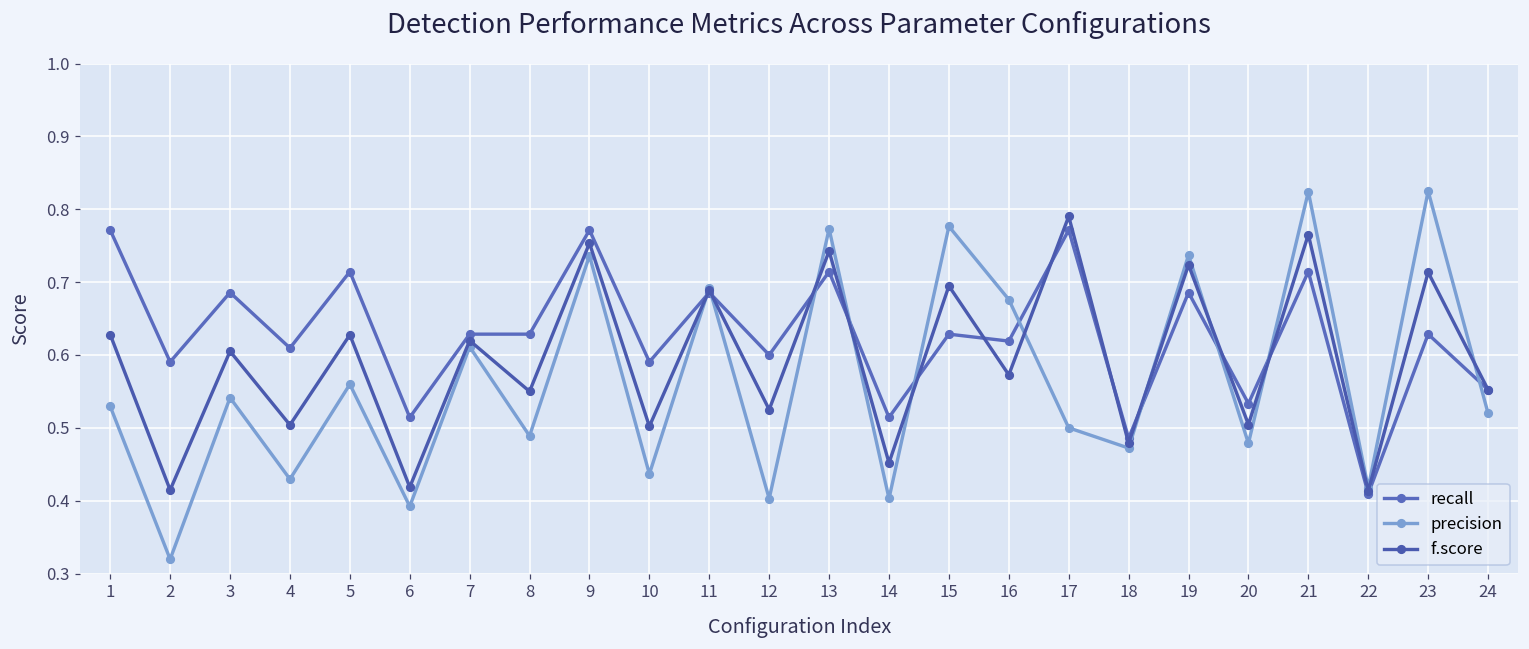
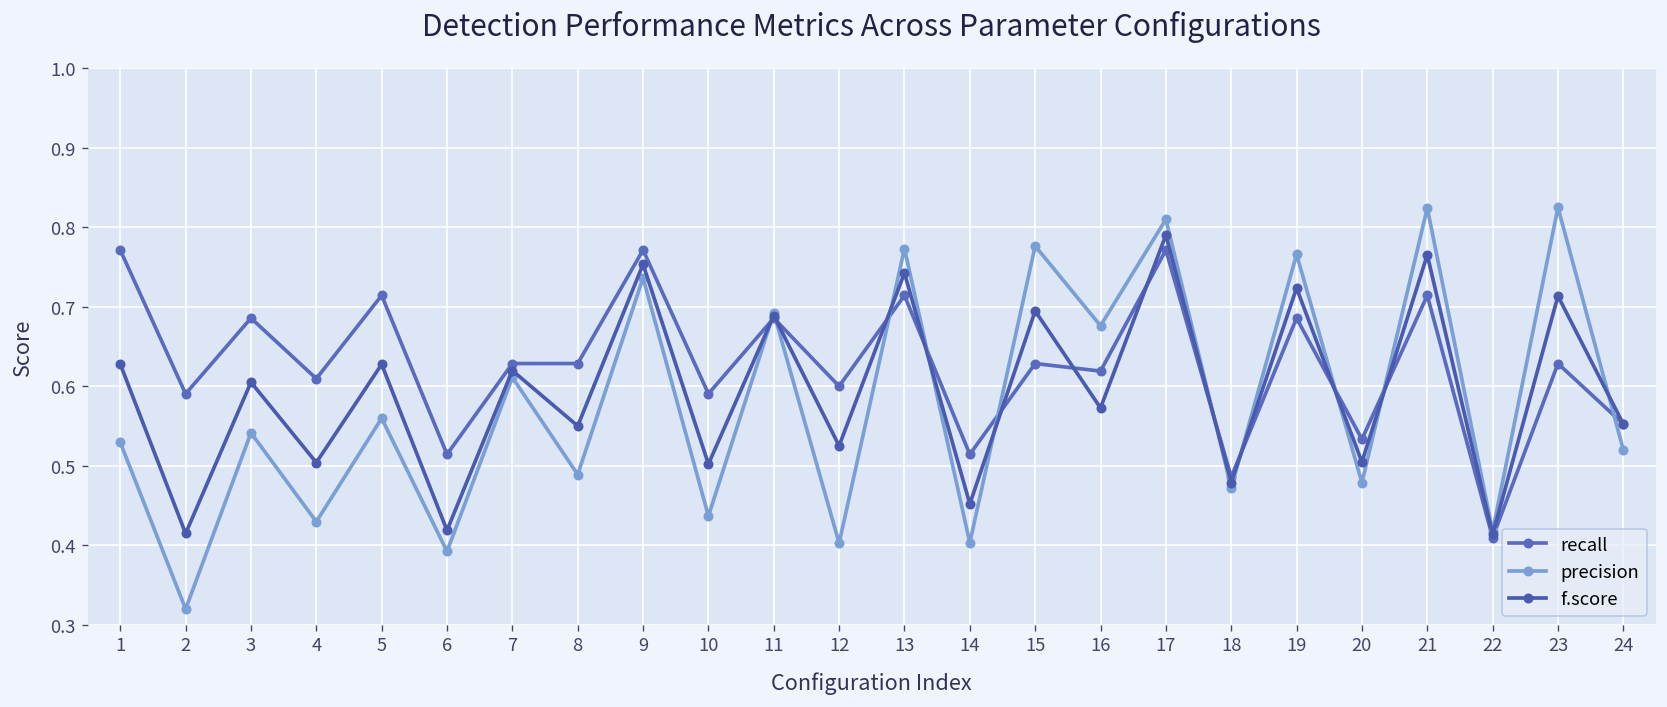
  {
    "precision": {
      "1": 0.53,
      "2": 0.32,
      "3": 0.54,
      "4": 0.43,
      "5": 0.56,
      "6": 0.39,
      "7": 0.61,
      "8": 0.49,
      "9": 0.74,
      "10": 0.44,
      "12": 0.40,
      "13": 0.77,
      "14": 0.40,
      "15": 0.78,
      "16": 0.68,
-     "17": 0.50,
+     "17": 0.81,
      "18": 0.47,
-     "19": 0.74,
+     "19": 0.77,
      "20": 0.48,
      "21": 0.82,
      "22": 0.42,
      "23": 0.83,
      "24": 0.52
    }
  }
